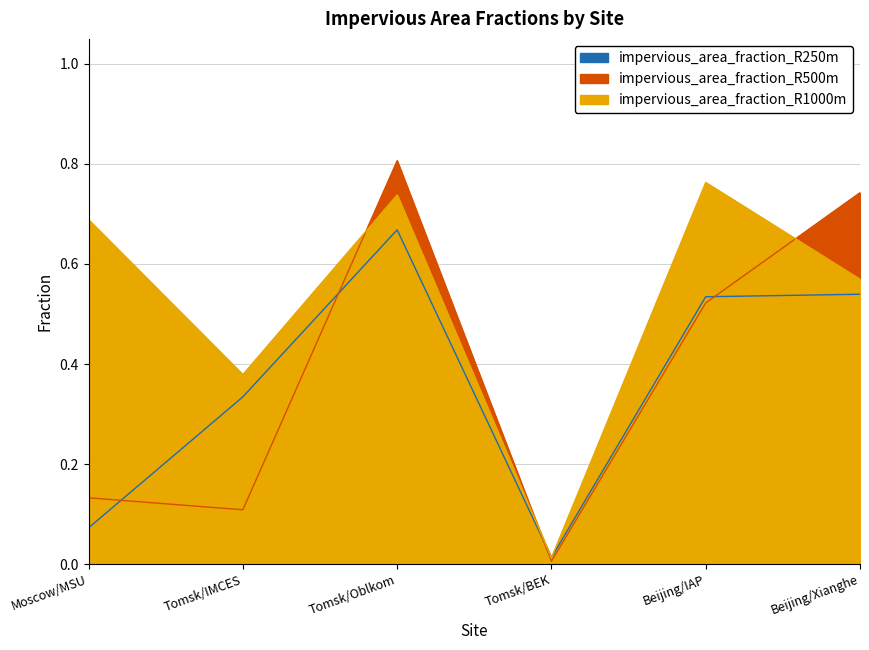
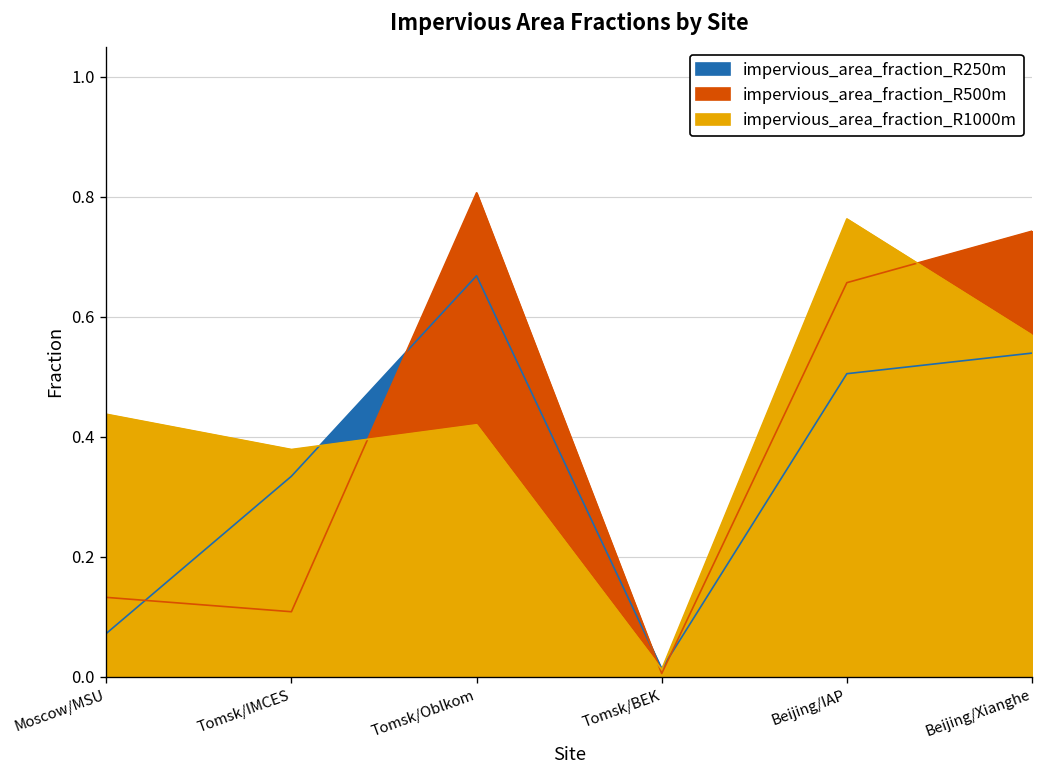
  {
    "impervious_area_fraction_R250m": {
      "Moscow/MSU": 0.07,
      "Tomsk/IMCES": 0.33,
      "Tomsk/Oblkom": 0.67,
-     "Beijing/IAP": 0.53,
+     "Beijing/IAP": 0.51,
      "Beijing/Xianghe": 0.54
    },
    "impervious_area_fraction_R500m": {
      "Moscow/MSU": 0.13,
      "Tomsk/IMCES": 0.11,
      "Tomsk/Oblkom": 0.81,
      "Tomsk/BEK": 0.01,
-     "Beijing/IAP": 0.52,
+     "Beijing/IAP": 0.66,
      "Beijing/Xianghe": 0.74
    },
    "impervious_area_fraction_R1000m": {
-     "Moscow/MSU": 0.69,
+     "Moscow/MSU": 0.44,
      "Tomsk/IMCES": 0.38,
-     "Tomsk/Oblkom": 0.74,
+     "Tomsk/Oblkom": 0.42,
      "Beijing/IAP": 0.76,
      "Beijing/Xianghe": 0.57
    }
  }
